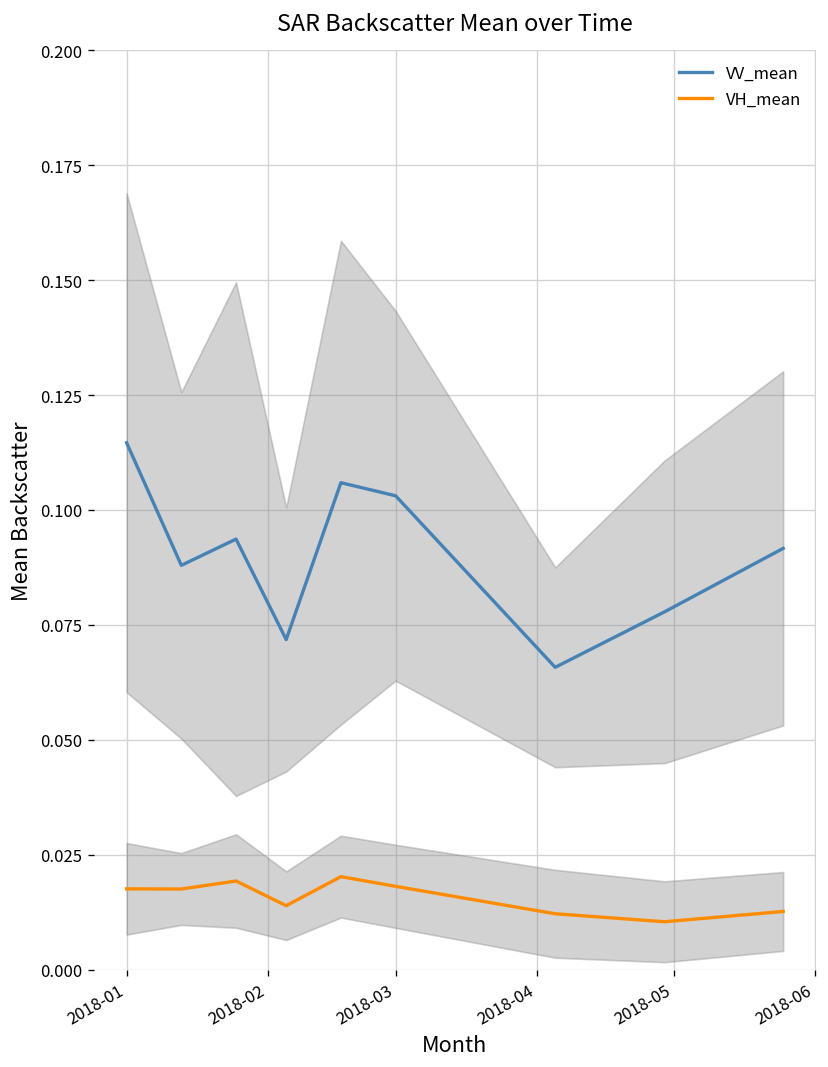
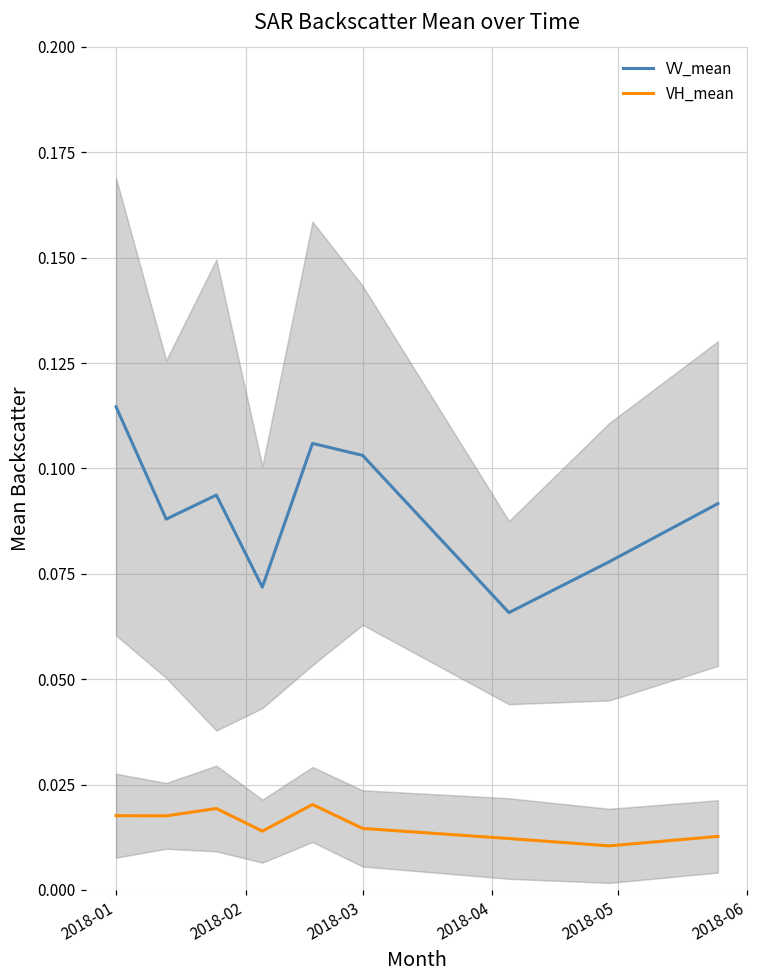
  {
    "VV_mean": {
      "2018-01": 0.115,
      "2018-03": 0.103
    },
    "VH_mean": {
      "2018-01": 0.018,
-     "2018-03": 0.018
+     "2018-03": 0.015
    }
  }
